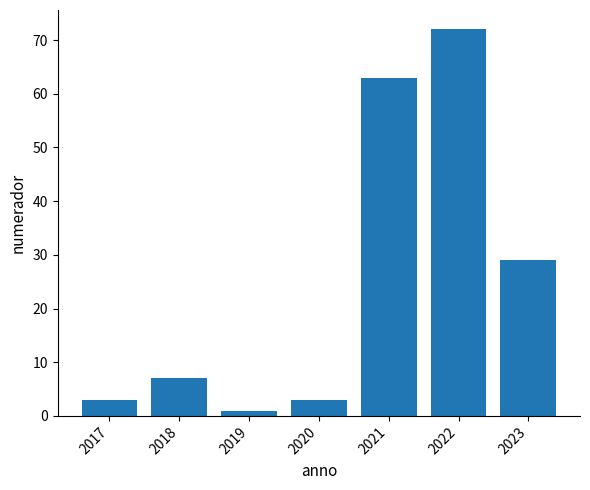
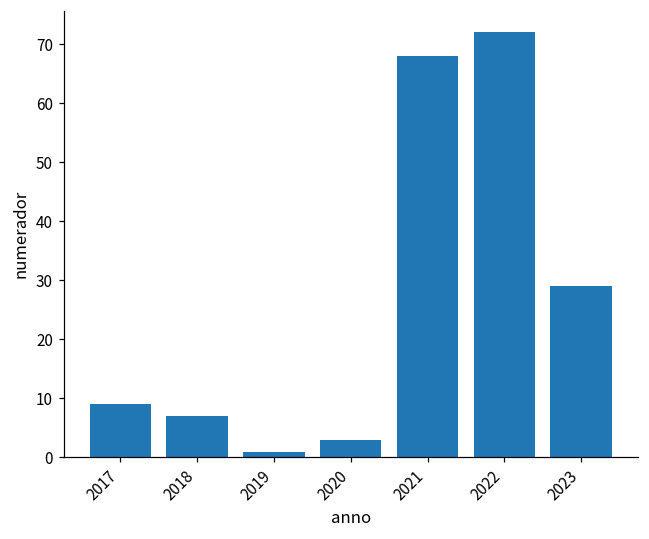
  {
-   "2017": 3,
+   "2017": 9,
    "2018": 7,
    "2019": 1,
    "2020": 3,
-   "2021": 63,
+   "2021": 68,
    "2022": 72,
    "2023": 29
  }
